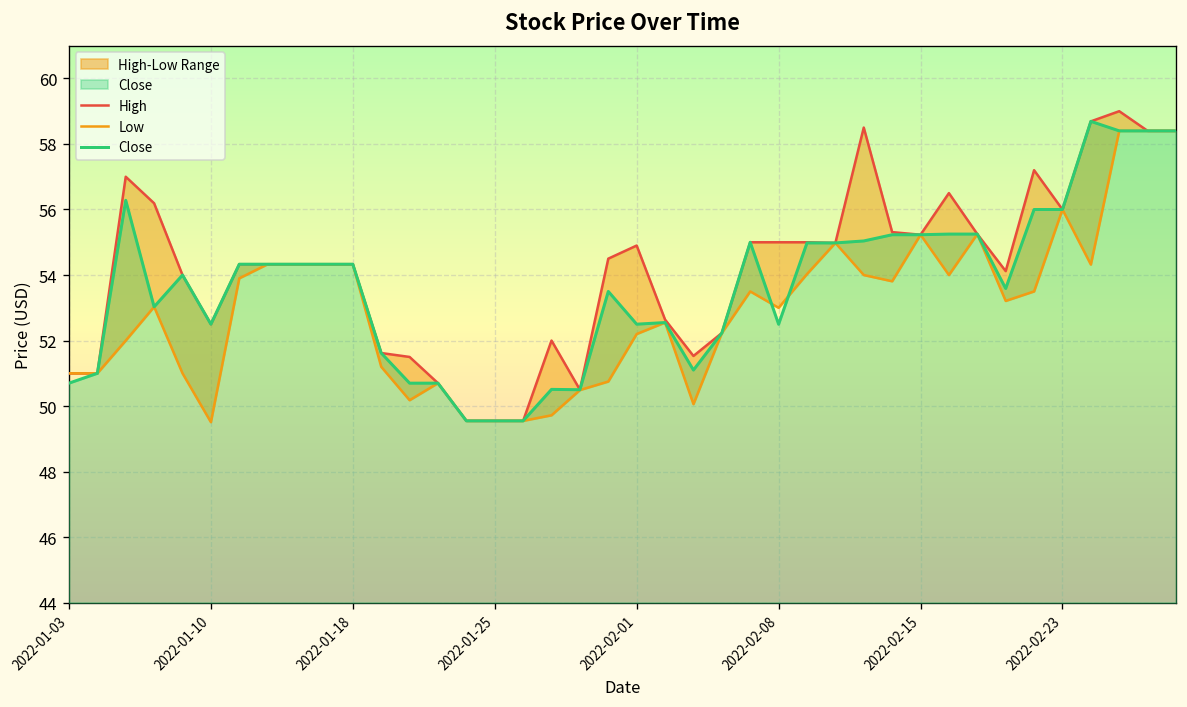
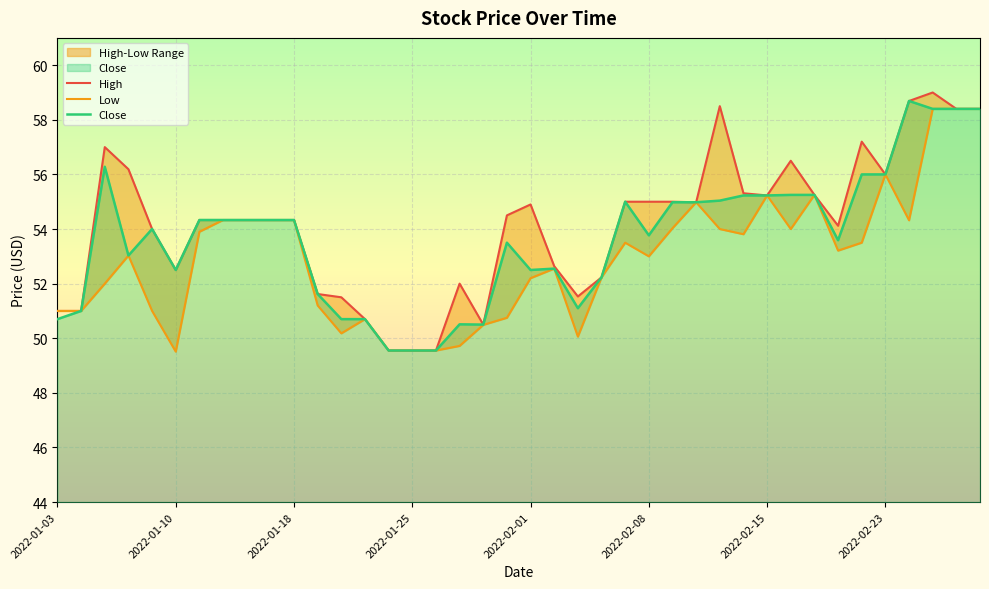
  {
    "Close": {
      "2022-01-03": 50.7,
      "2022-02-01": 52.5,
-     "2022-02-08": 52.5
+     "2022-02-08": 53.8
    }
  }
